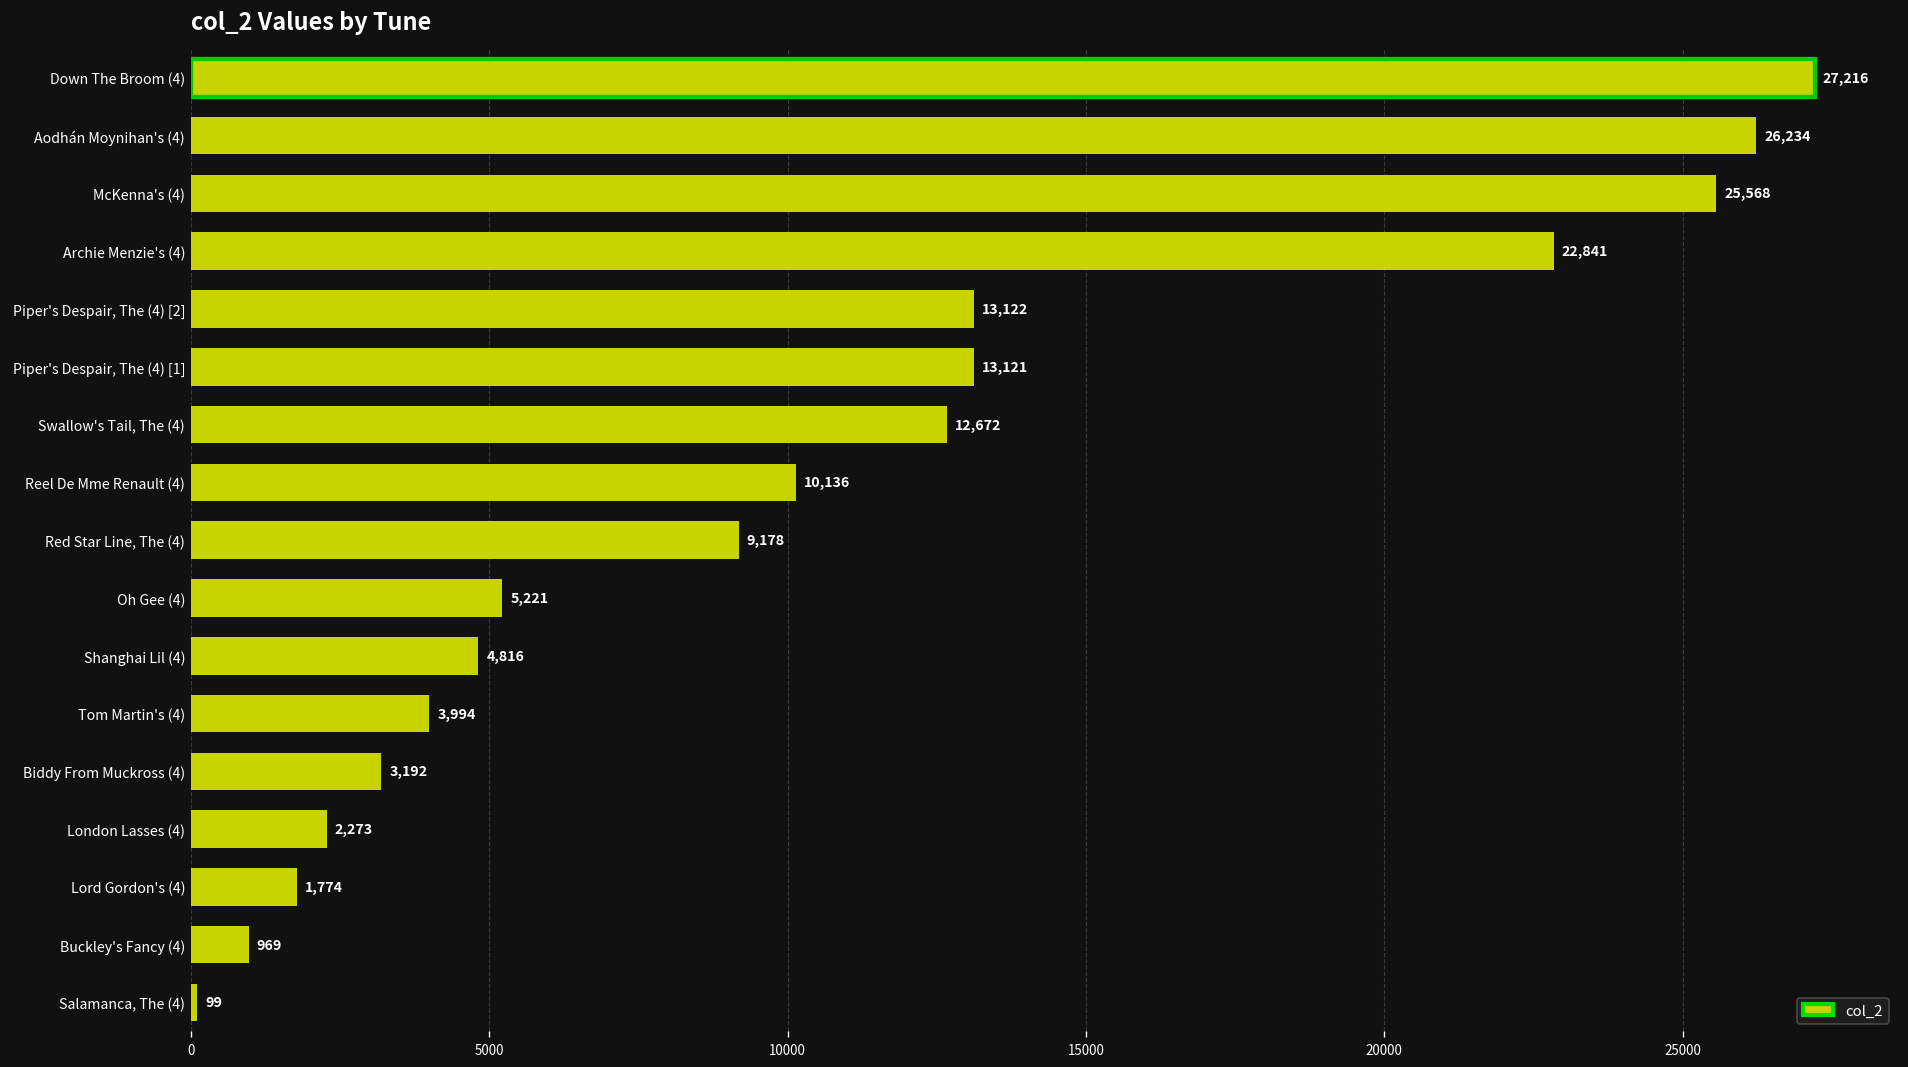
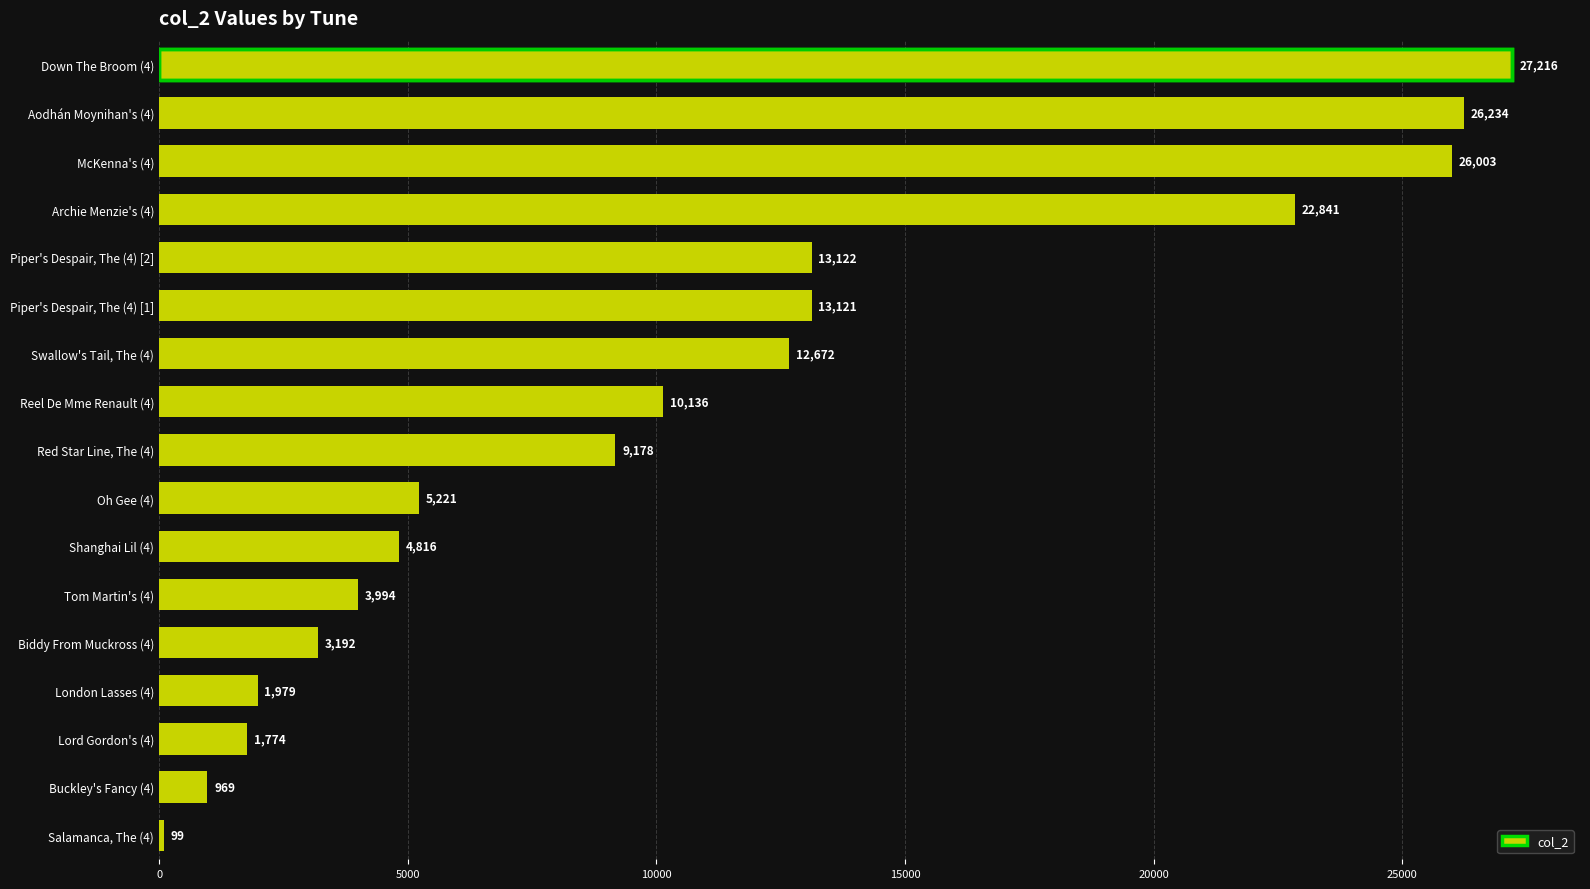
  {
    "Down The Broom (4)": "27,216",
    "Aodhán Moynihan's (4)": "26,234",
-   "McKenna's (4)": "25,568",
+   "McKenna's (4)": "26,003",
    "Archie Menzie's (4)": "22,841",
    "Piper's Despair, The (4) [2]": "13,122",
    "Piper's Despair, The (4) [1]": "13,121",
    "Swallow's Tail, The (4)": "12,672",
    "Reel De Mme Renault (4)": "10,136",
    "Red Star Line, The (4)": "9,178",
    "Oh Gee (4)": "5,221",
    "Shanghai Lil (4)": "4,816",
    "Tom Martin's (4)": "3,994",
    "Biddy From Muckross (4)": "3,192",
-   "London Lasses (4)": "2,273",
+   "London Lasses (4)": "1,979",
    "Lord Gordon's (4)": "1,774",
    "Buckley's Fancy (4)": "969",
    "Salamanca, The (4)": "99"
  }
